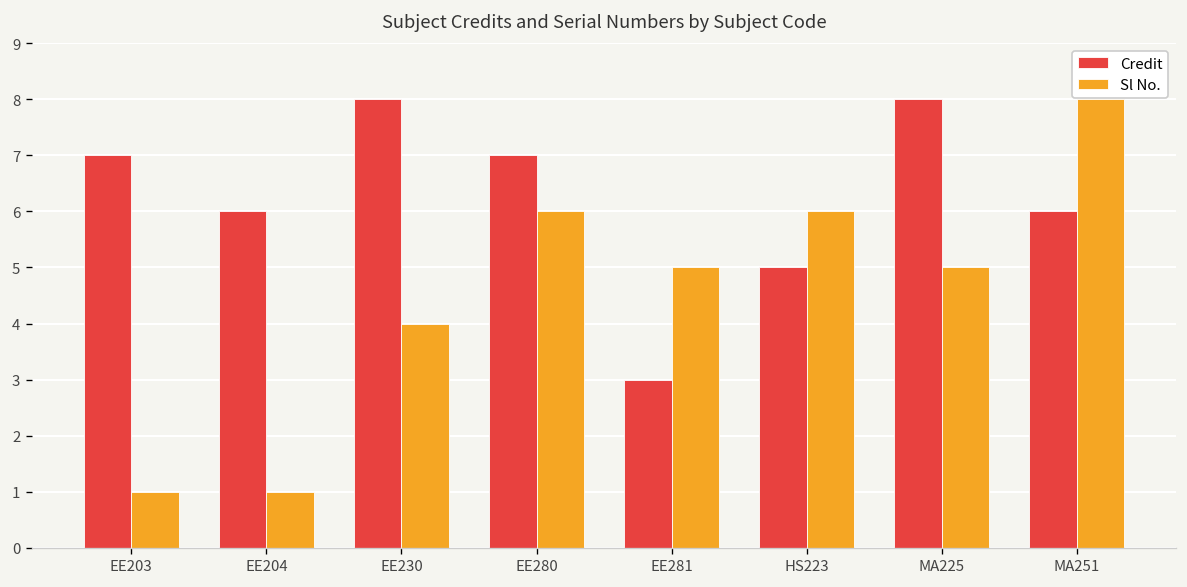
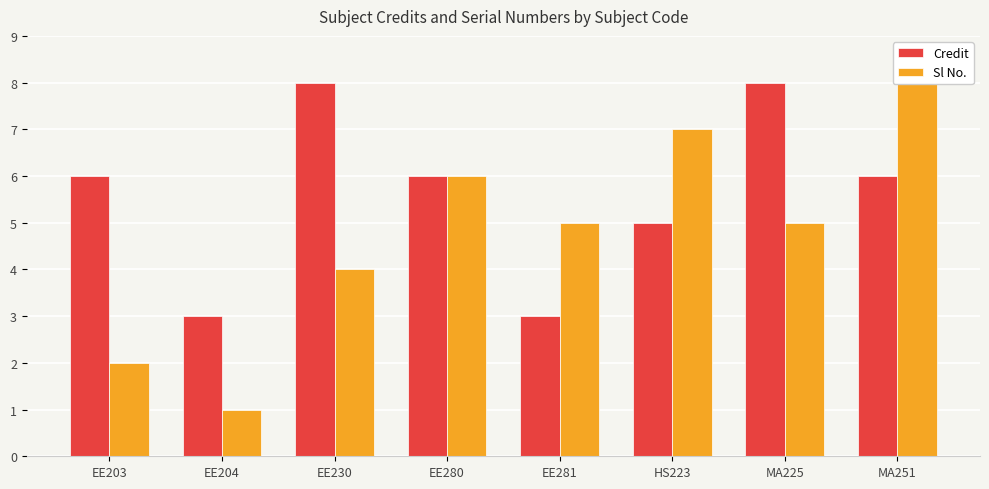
  {
    "Credit": {
-     "EE203": 7,
-     "EE204": 6,
+     "EE203": 6,
+     "EE204": 3,
      "EE230": 8,
-     "EE280": 7,
+     "EE280": 6,
      "EE281": 3,
      "HS223": 5,
      "MA225": 8,
      "MA251": 6
    },
    "Sl No.": {
-     "EE203": 1,
+     "EE203": 2,
      "EE204": 1,
      "EE230": 4,
      "EE280": 6,
      "EE281": 5,
-     "HS223": 6,
+     "HS223": 7,
      "MA225": 5
    }
  }
